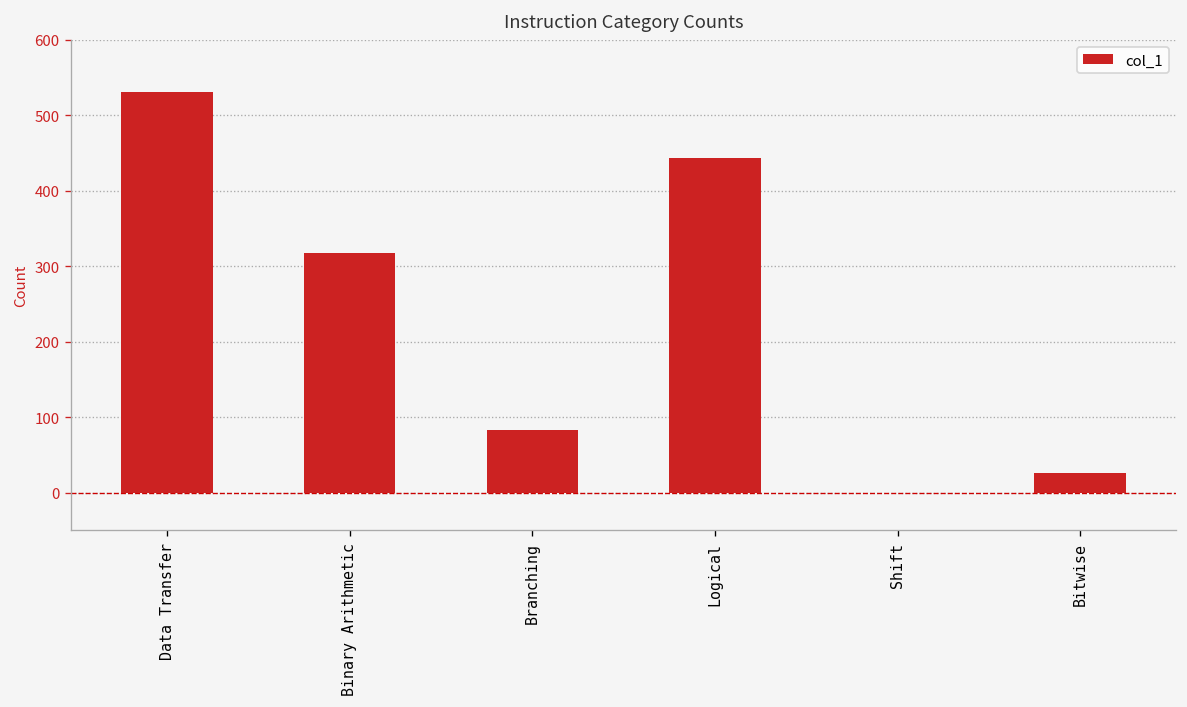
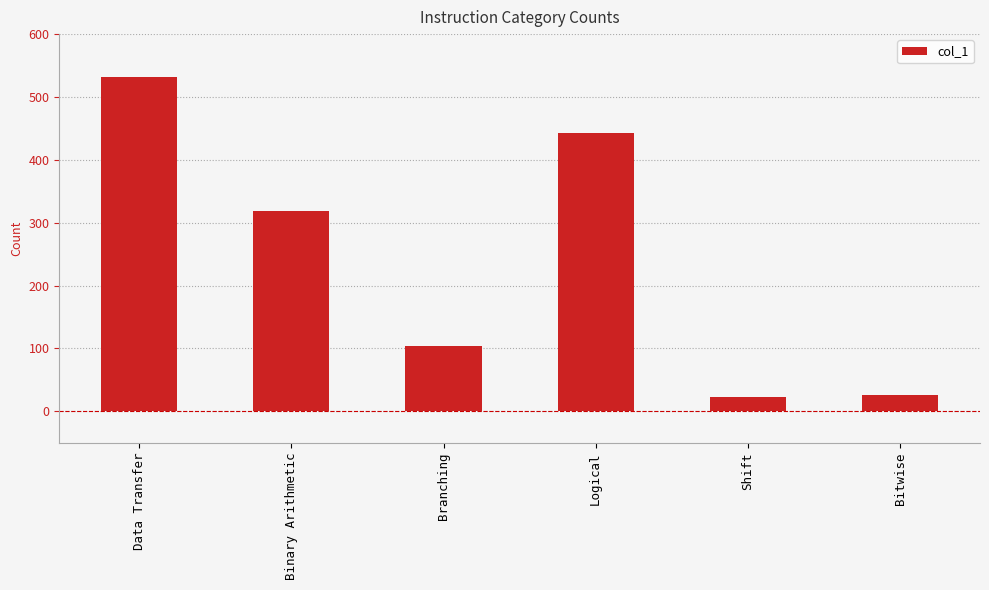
  {
    "Data Transfer": 530,
    "Binary Arithmetic": 320,
-   "Branching": 80,
+   "Branching": 100,
    "Logical": 440,
-   "Shift": 0,
+   "Shift": 20,
    "Bitwise": 30
  }
